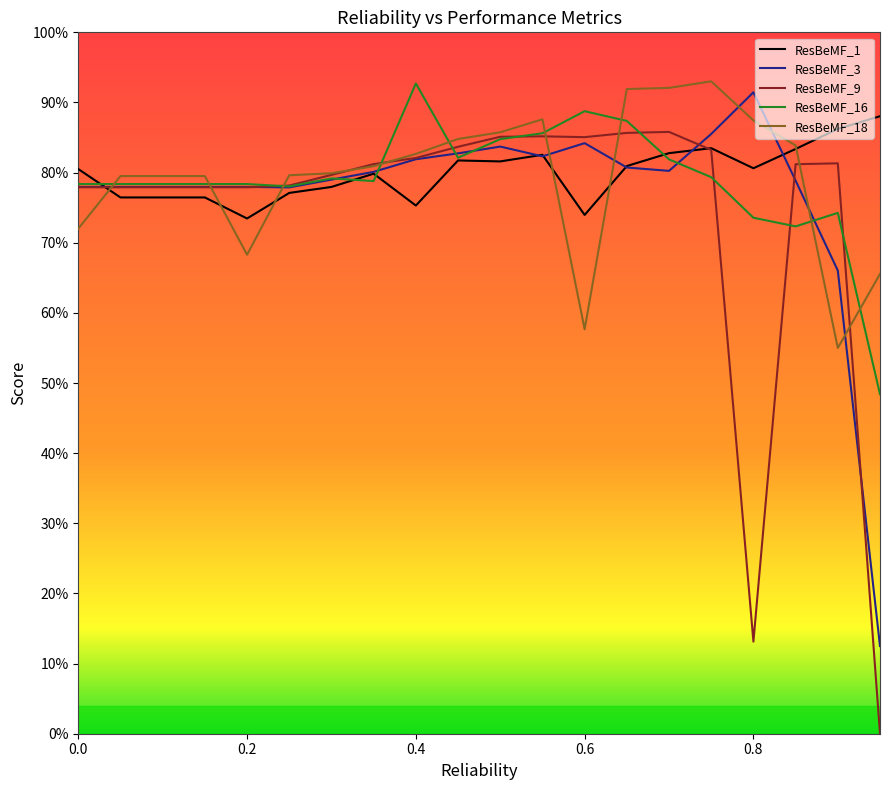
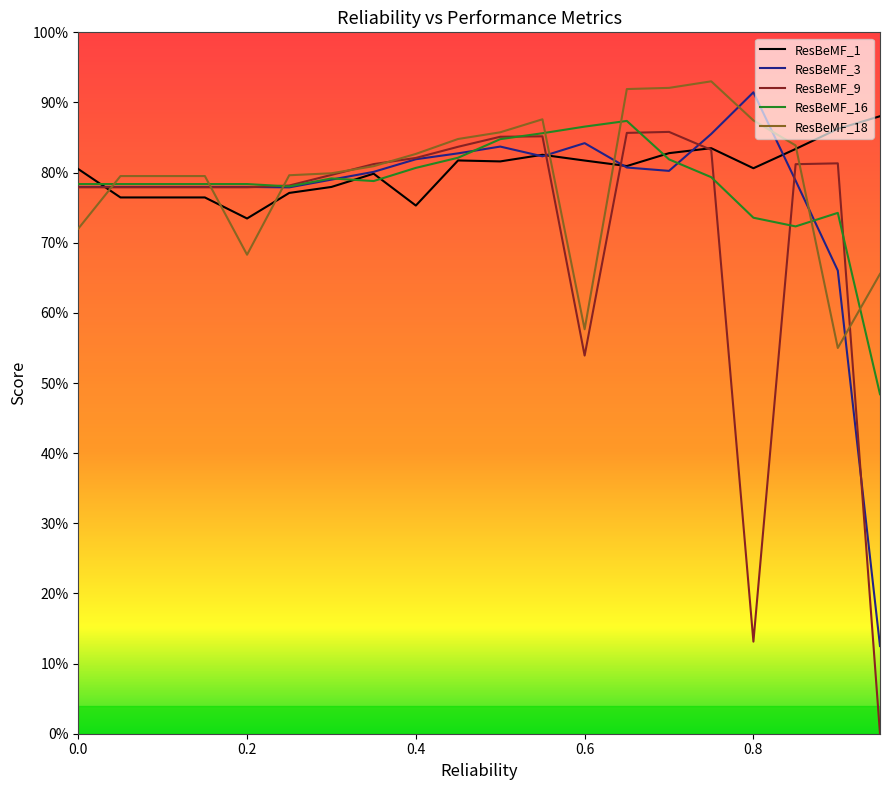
  {
    "ResBeMF_1": {
      "0.0": "81%",
      "0.2": "73%",
      "0.4": "75%",
-     "0.6": "74%",
+     "0.6": "82%",
      "0.8": "81%"
    },
    "ResBeMF_3": {
      "0.6": "84%",
      "0.8": "91%"
    },
    "ResBeMF_9": {
-     "0.6": "85%",
+     "0.6": "54%",
      "0.8": "13%"
    },
    "ResBeMF_16": {
      "0.0": "78%",
      "0.2": "78%",
-     "0.4": "93%",
-     "0.6": "89%",
+     "0.4": "81%",
+     "0.6": "87%",
      "0.8": "74%"
    },
    "ResBeMF_18": {
      "0.0": "72%",
      "0.2": "68%",
      "0.4": "83%",
      "0.6": "58%",
      "0.8": "87%"
    }
  }
